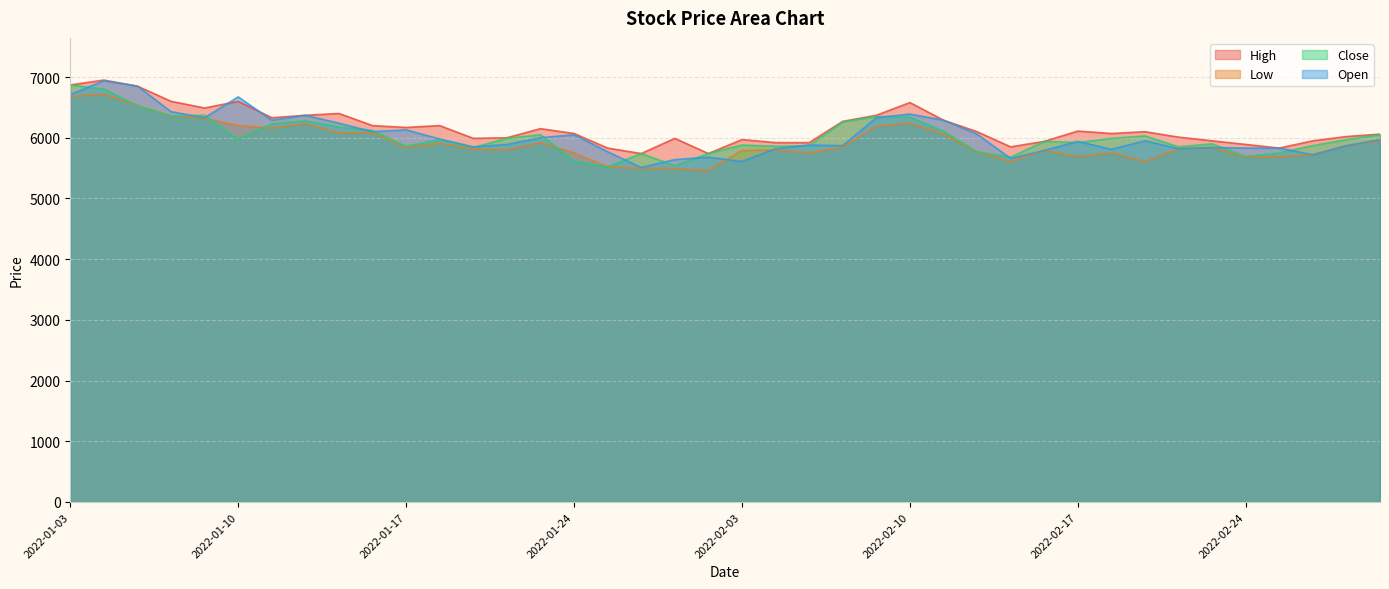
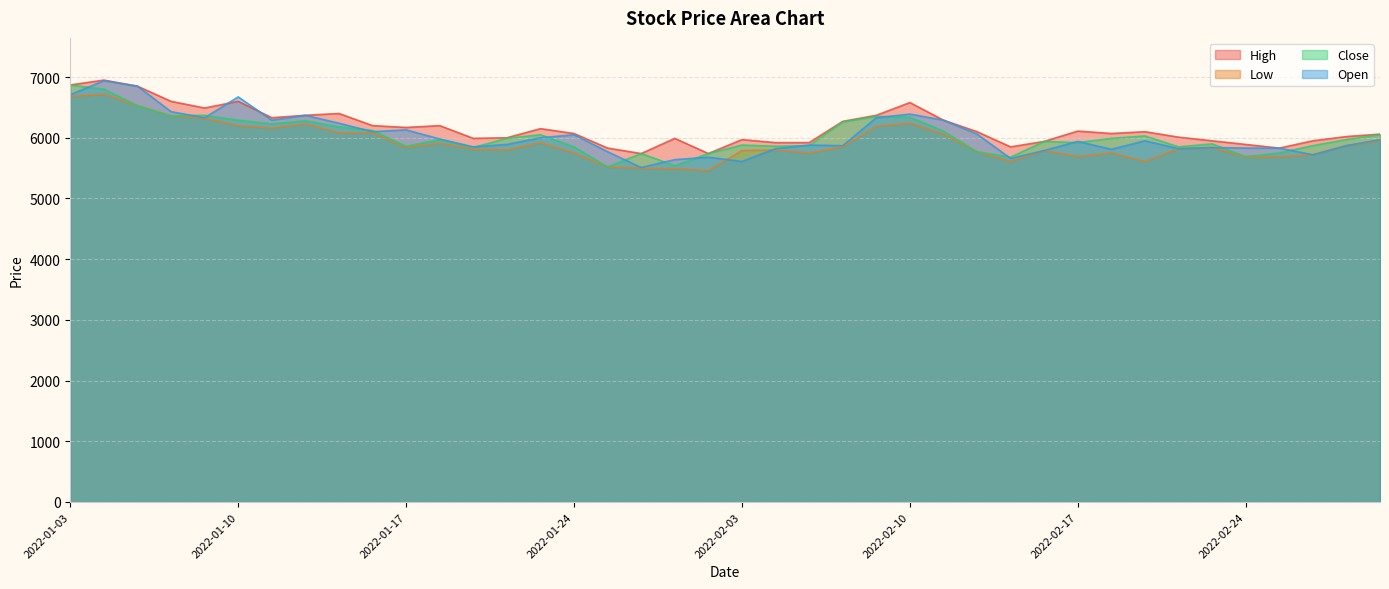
  {
    "Close": {
-     "2022-01-10": 6000,
-     "2022-01-24": 5600,
+     "2022-01-10": 6300,
+     "2022-01-24": 5900,
      "2022-02-03": 5900,
      "2022-02-10": 6300
    },
    "Open": {
      "2022-01-10": 6700,
      "2022-02-03": 5600,
      "2022-02-10": 6400,
      "2022-02-24": 5800
    }
  }
